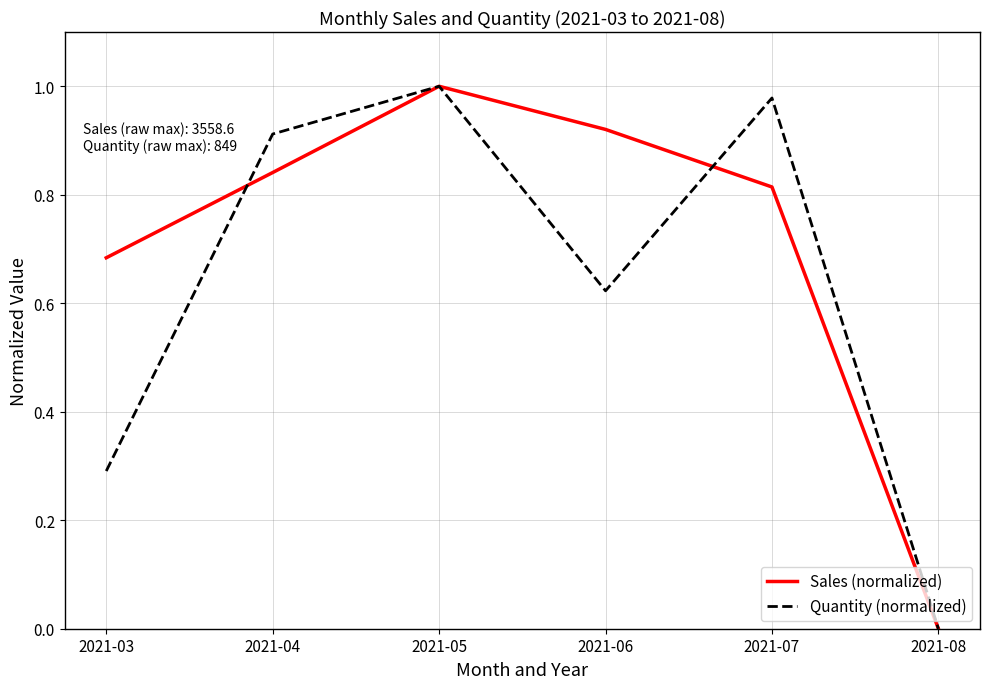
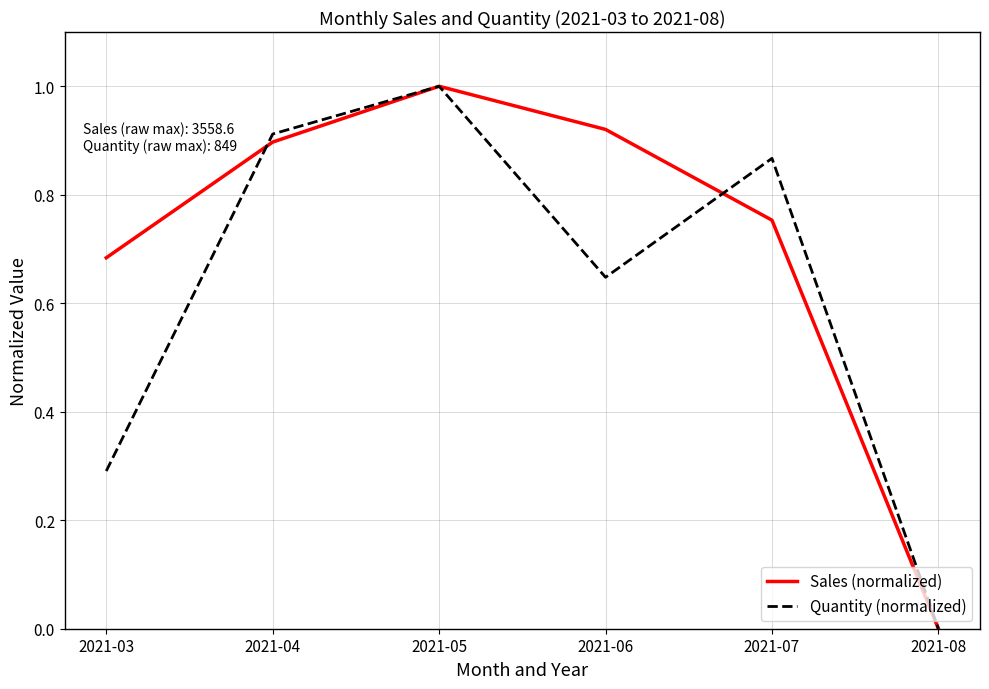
  {
    "Sales (normalized)": {
      "2021-03": 0.68,
-     "2021-04": 0.84,
+     "2021-04": 0.90,
      "2021-06": 0.92,
-     "2021-07": 0.81
+     "2021-07": 0.75
    },
    "Quantity (normalized)": {
      "2021-03": 0.29,
      "2021-04": 0.91,
-     "2021-06": 0.62,
-     "2021-07": 0.98
+     "2021-06": 0.65,
+     "2021-07": 0.87
    }
  }
